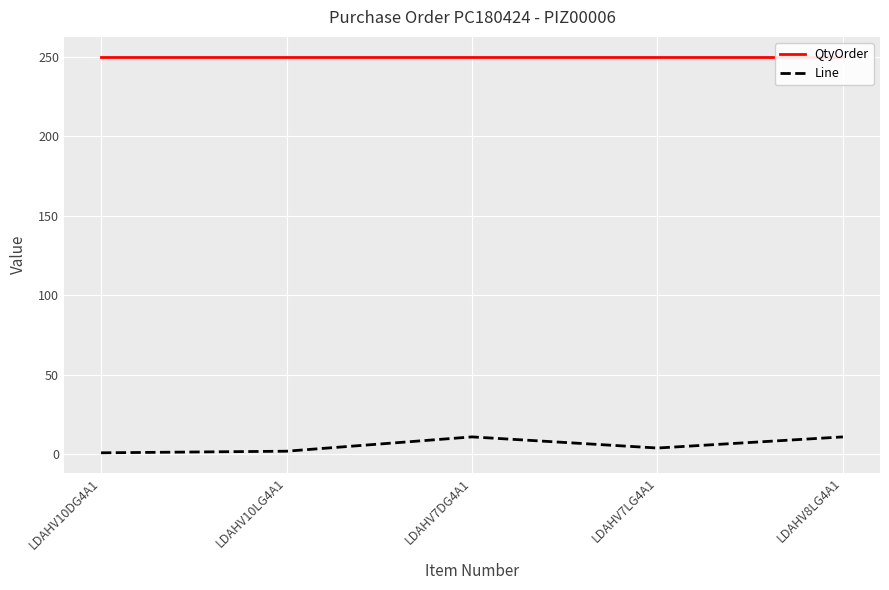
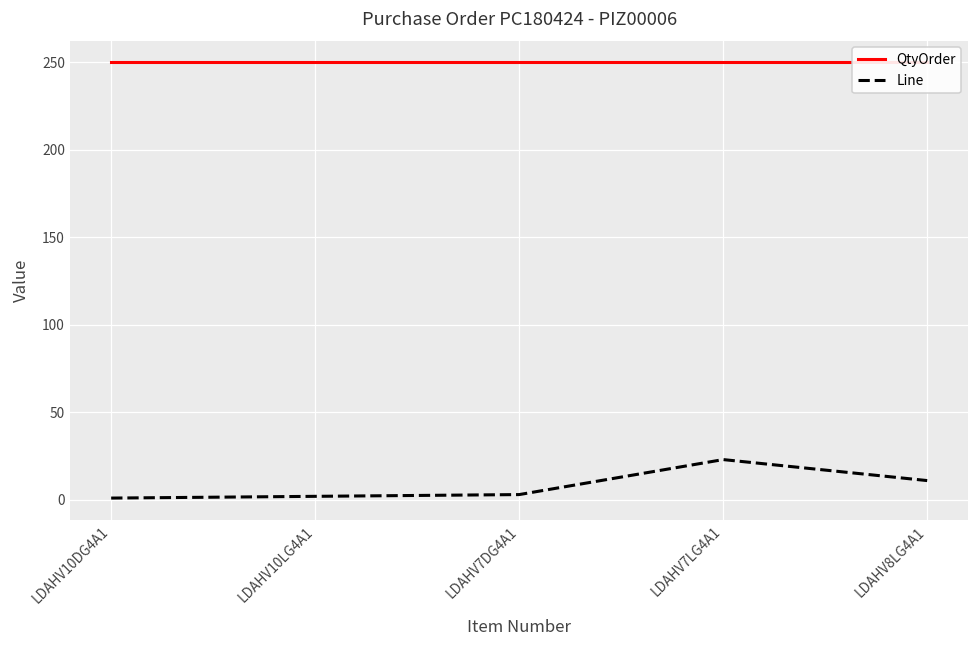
  {
    "QtyOrder": {
      "LDAHV10DG4A1": 250,
      "LDAHV10LG4A1": 250,
      "LDAHV7DG4A1": 250,
      "LDAHV7LG4A1": 250
    },
    "Line": {
      "LDAHV10DG4A1": 1,
      "LDAHV10LG4A1": 2,
-     "LDAHV7DG4A1": 11,
-     "LDAHV7LG4A1": 4,
+     "LDAHV7DG4A1": 3,
+     "LDAHV7LG4A1": 23,
      "LDAHV8LG4A1": 11
    }
  }
